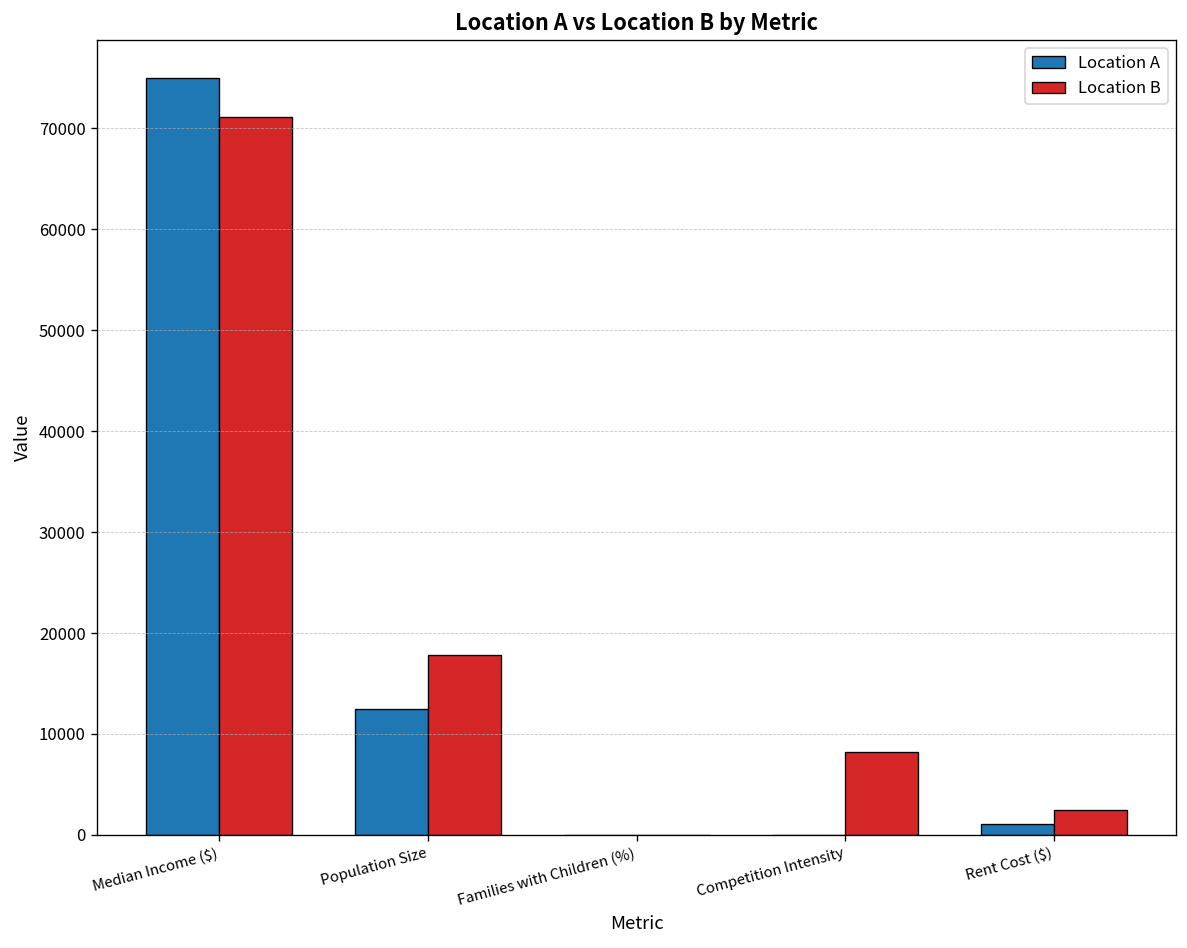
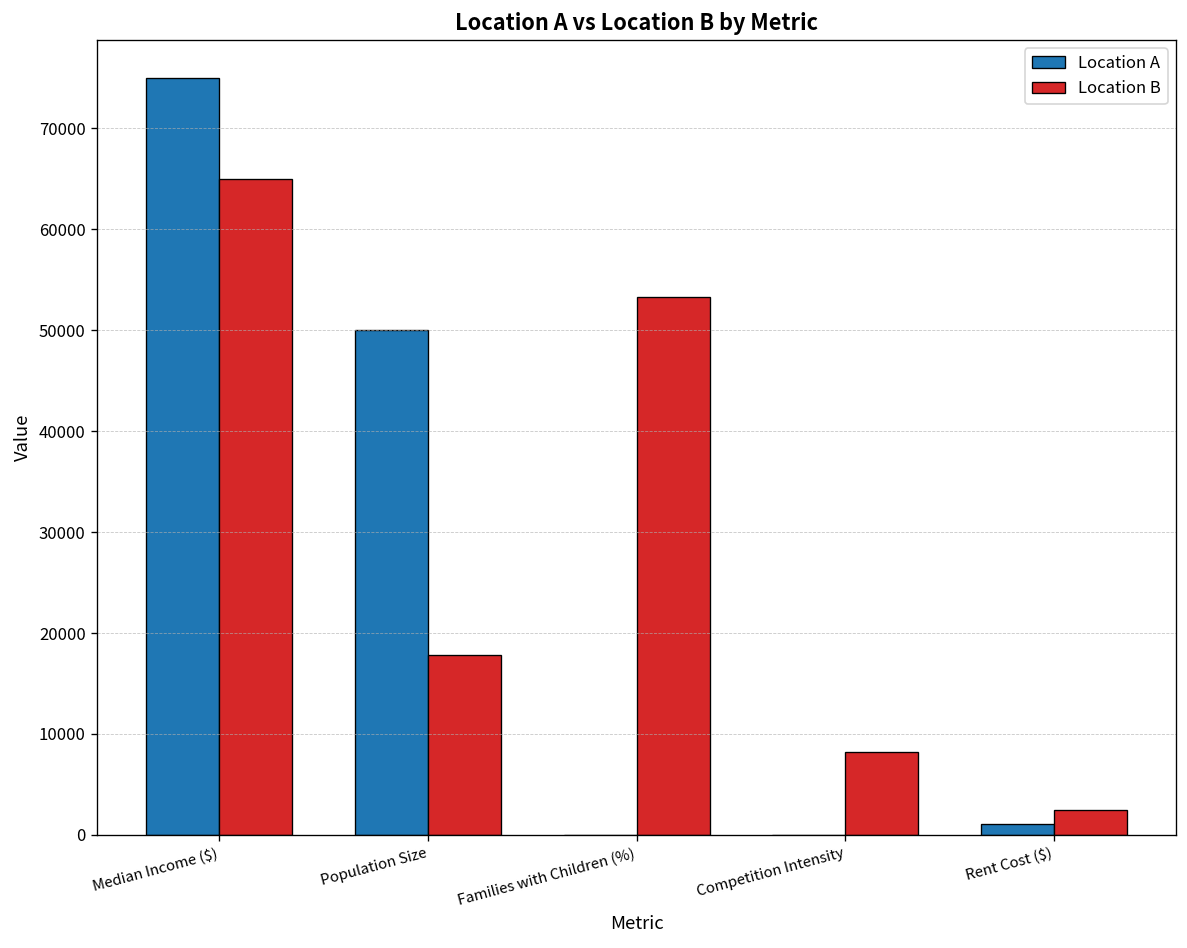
  {
    "Location A": {
      "Median Income ($)": 75000,
-     "Population Size": 12000,
+     "Population Size": 50000,
      "Rent Cost ($)": 1000
    },
    "Location B": {
-     "Median Income ($)": 71000,
+     "Median Income ($)": 65000,
      "Population Size": 18000,
-     "Families with Children (%)": 0,
+     "Families with Children (%)": 53000,
      "Competition Intensity": 8000,
      "Rent Cost ($)": 3000
    }
  }
